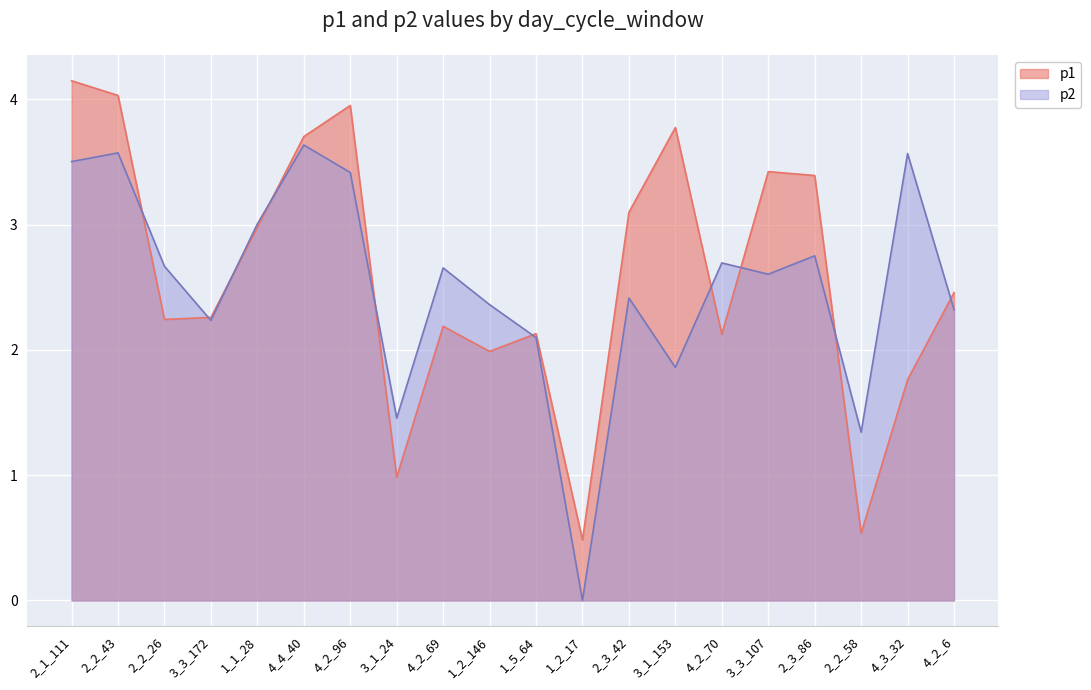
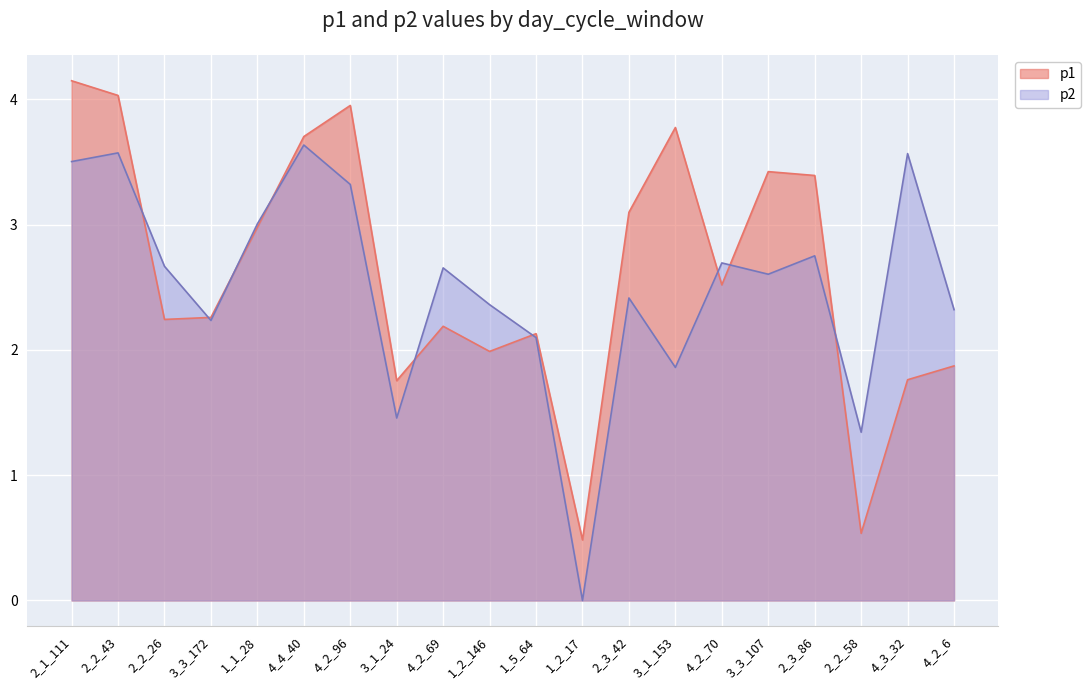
  {
    "p1": {
      "2_1_111": 4.15,
      "2_2_43": 4.03,
      "2_2_26": 2.24,
      "3_3_172": 2.26,
      "1_1_28": 2.98,
      "4_4_40": 3.70,
      "4_2_96": 3.95,
-     "3_1_24": 0.98,
+     "3_1_24": 1.75,
      "4_2_69": 2.19,
      "1_2_146": 1.99,
      "1_5_64": 2.13,
      "1_2_17": 0.48,
      "2_3_42": 3.10,
      "3_1_153": 3.78,
-     "4_2_70": 2.12,
+     "4_2_70": 2.52,
      "3_3_107": 3.42,
      "2_3_86": 3.39,
      "2_2_58": 0.54,
      "4_3_32": 1.76,
-     "4_2_6": 2.46
+     "4_2_6": 1.87
    },
    "p2": {
      "2_1_111": 3.50,
      "2_2_43": 3.57,
      "2_2_26": 2.67,
      "3_3_172": 2.23,
      "1_1_28": 3.01,
      "4_4_40": 3.64,
-     "4_2_96": 3.42,
+     "4_2_96": 3.32,
      "3_1_24": 1.46,
      "4_2_69": 2.65,
      "1_2_146": 2.36,
      "1_5_64": 2.10,
      "1_2_17": 0.00,
      "2_3_42": 2.41,
      "3_1_153": 1.86,
      "4_2_70": 2.69,
      "3_3_107": 2.60,
      "2_3_86": 2.75,
      "2_2_58": 1.34,
      "4_3_32": 3.57,
      "4_2_6": 2.32
    }
  }
